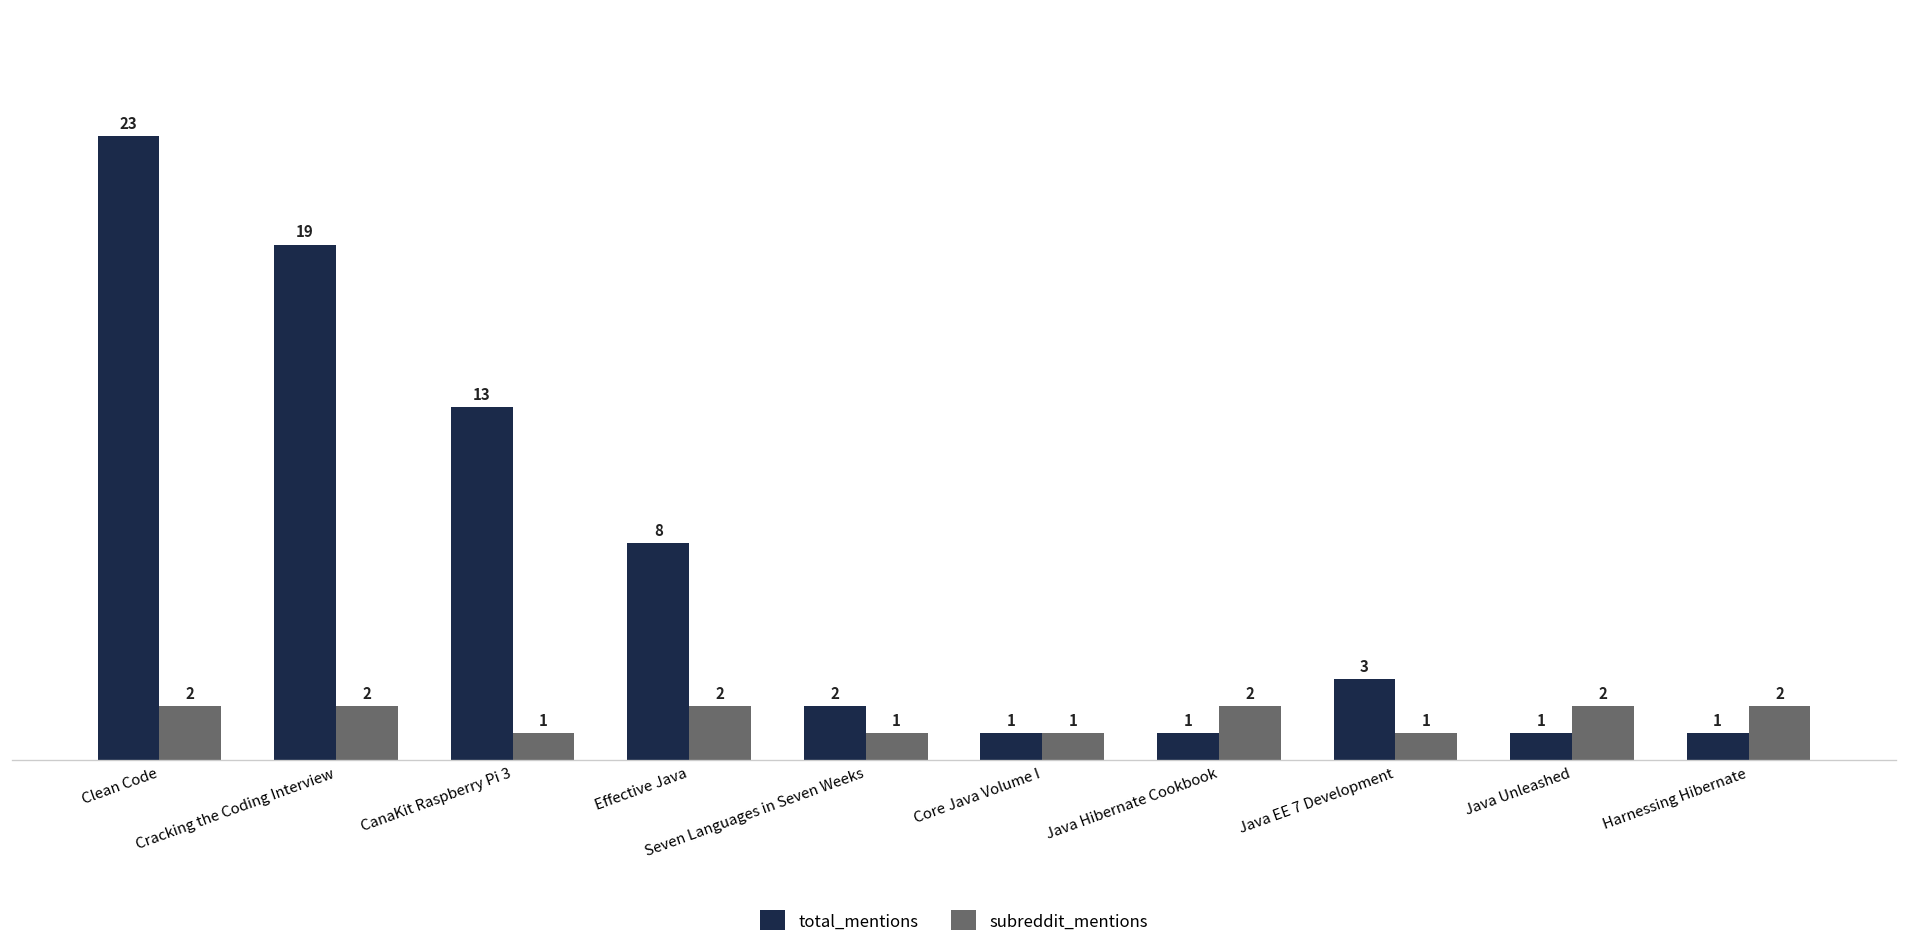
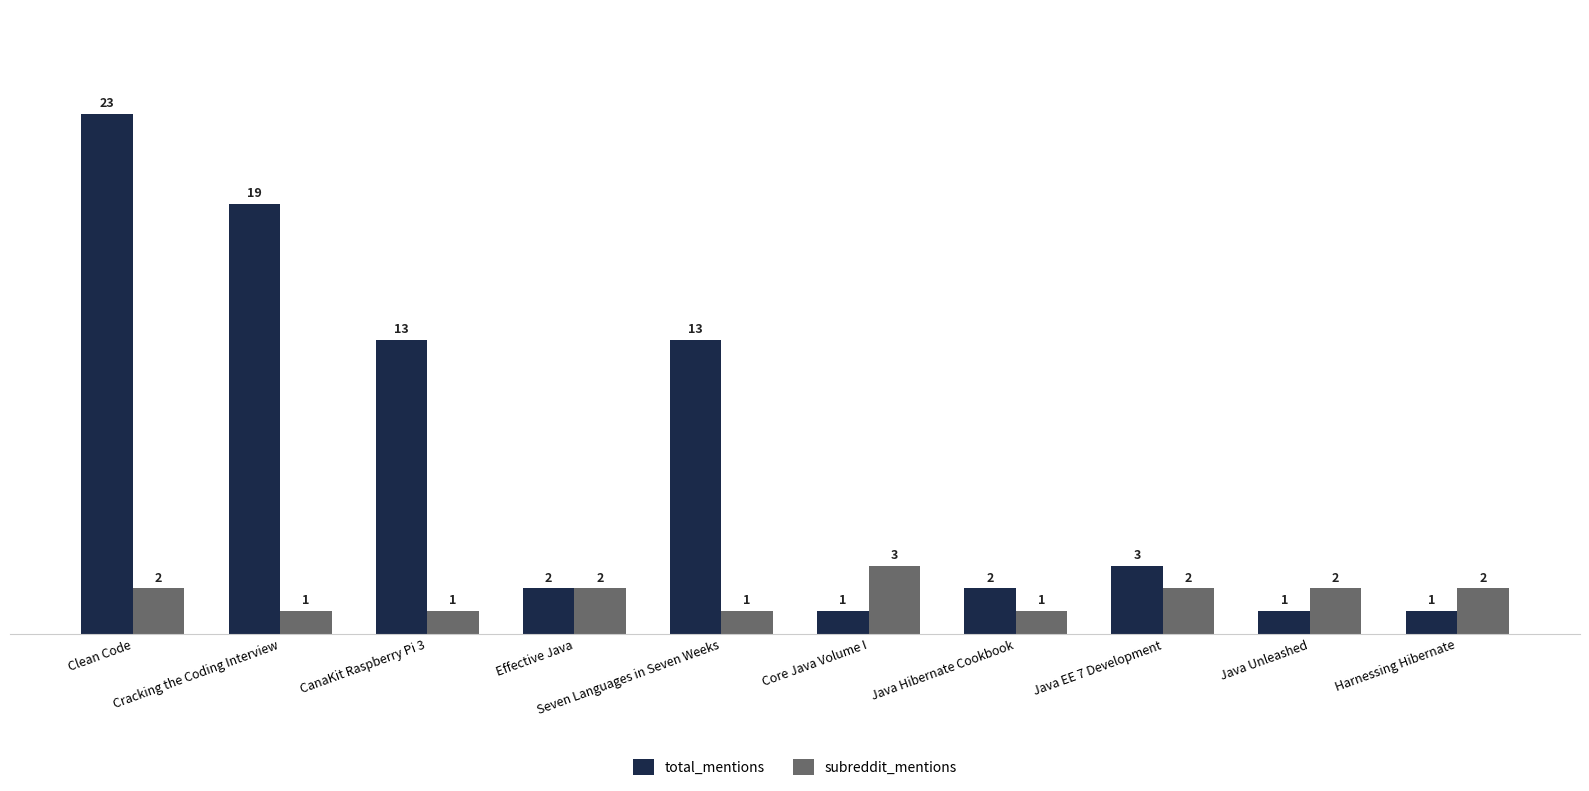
  {
    "total_mentions": {
      "Clean Code": 23,
      "Cracking the Coding Interview": 19,
      "CanaKit Raspberry Pi 3": 13,
-     "Effective Java": 8,
-     "Seven Languages in Seven Weeks": 2,
+     "Effective Java": 2,
+     "Seven Languages in Seven Weeks": 13,
      "Core Java Volume I": 1,
-     "Java Hibernate Cookbook": 1,
+     "Java Hibernate Cookbook": 2,
      "Java EE 7 Development": 3,
      "Java Unleashed": 1,
      "Harnessing Hibernate": 1
    },
    "subreddit_mentions": {
      "Clean Code": 2,
-     "Cracking the Coding Interview": 2,
+     "Cracking the Coding Interview": 1,
      "CanaKit Raspberry Pi 3": 1,
      "Effective Java": 2,
      "Seven Languages in Seven Weeks": 1,
-     "Core Java Volume I": 1,
-     "Java Hibernate Cookbook": 2,
-     "Java EE 7 Development": 1,
+     "Core Java Volume I": 3,
+     "Java Hibernate Cookbook": 1,
+     "Java EE 7 Development": 2,
      "Java Unleashed": 2,
      "Harnessing Hibernate": 2
    }
  }
